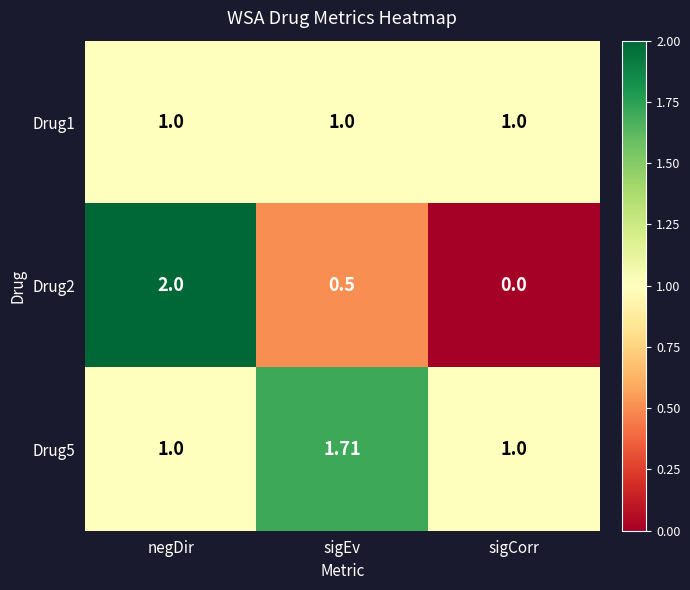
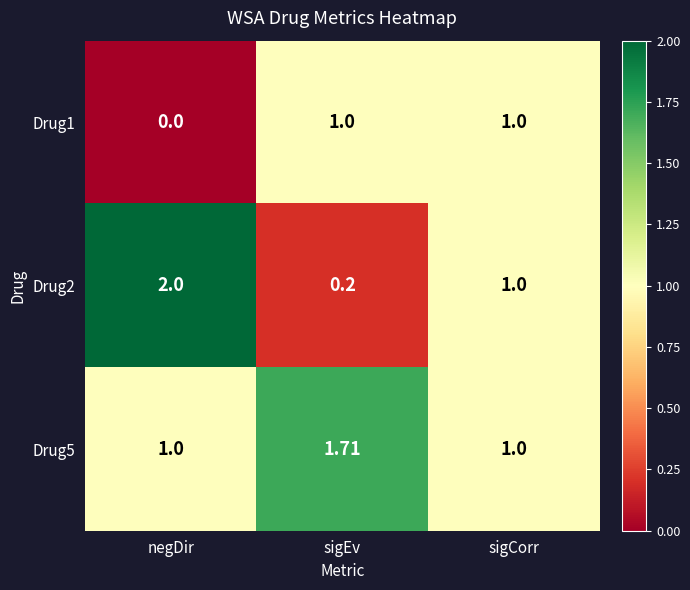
  {
    "Drug1": {
-     "negDir": 1.0,
+     "negDir": 0.0,
      "sigEv": 1.0,
      "sigCorr": 1.0
    },
    "Drug2": {
      "negDir": 2.0,
-     "sigEv": 0.5,
-     "sigCorr": 0.0
+     "sigEv": 0.2,
+     "sigCorr": 1.0
    },
    "Drug5": {
      "negDir": 1.0,
      "sigEv": 1.71,
      "sigCorr": 1.0
    }
  }
